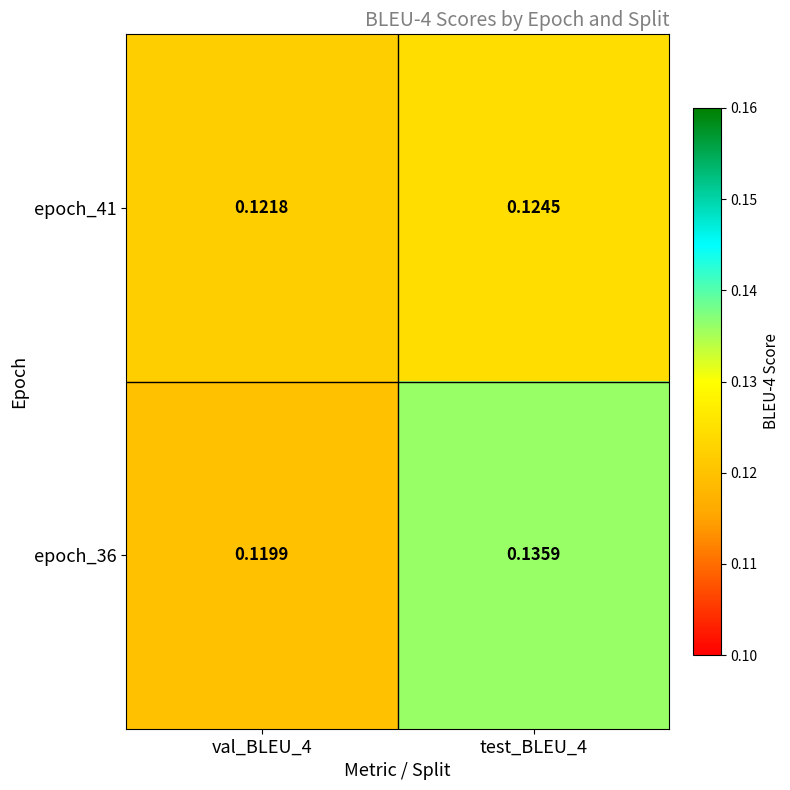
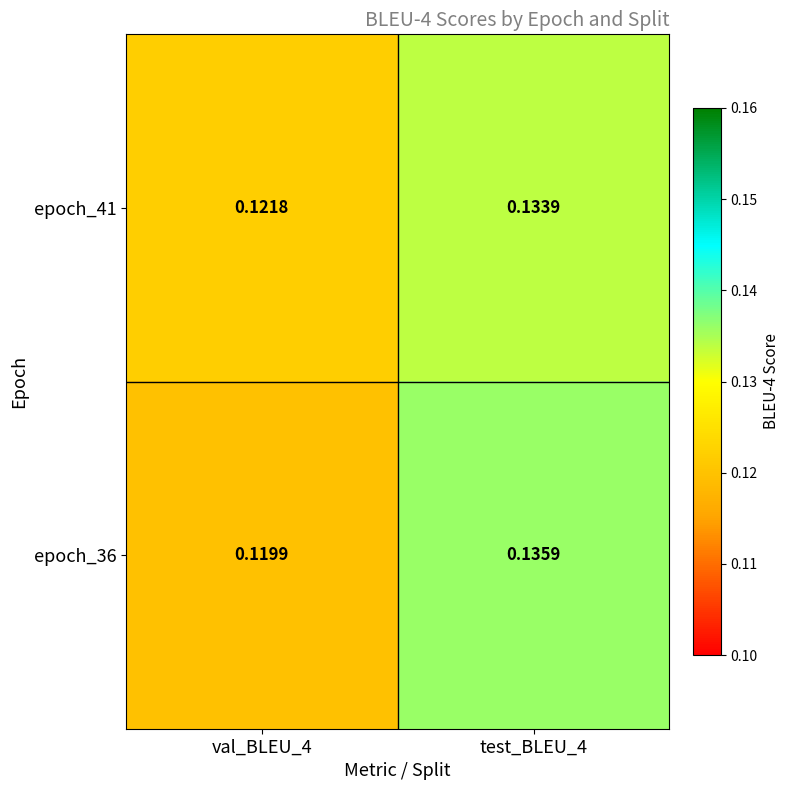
  {
    "epoch_41": {
      "val_BLEU_4": 0.1218,
-     "test_BLEU_4": 0.1245
+     "test_BLEU_4": 0.1339
    },
    "epoch_36": {
      "val_BLEU_4": 0.1199,
      "test_BLEU_4": 0.1359
    }
  }
